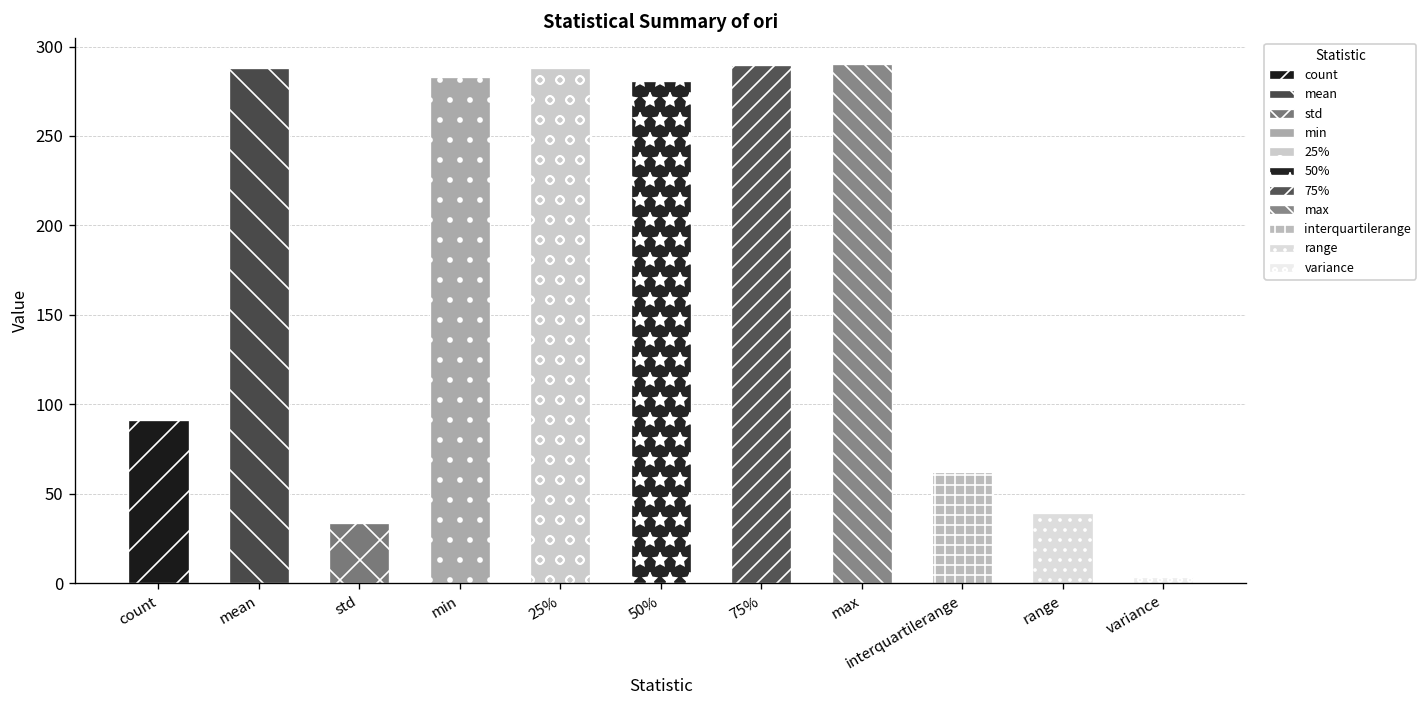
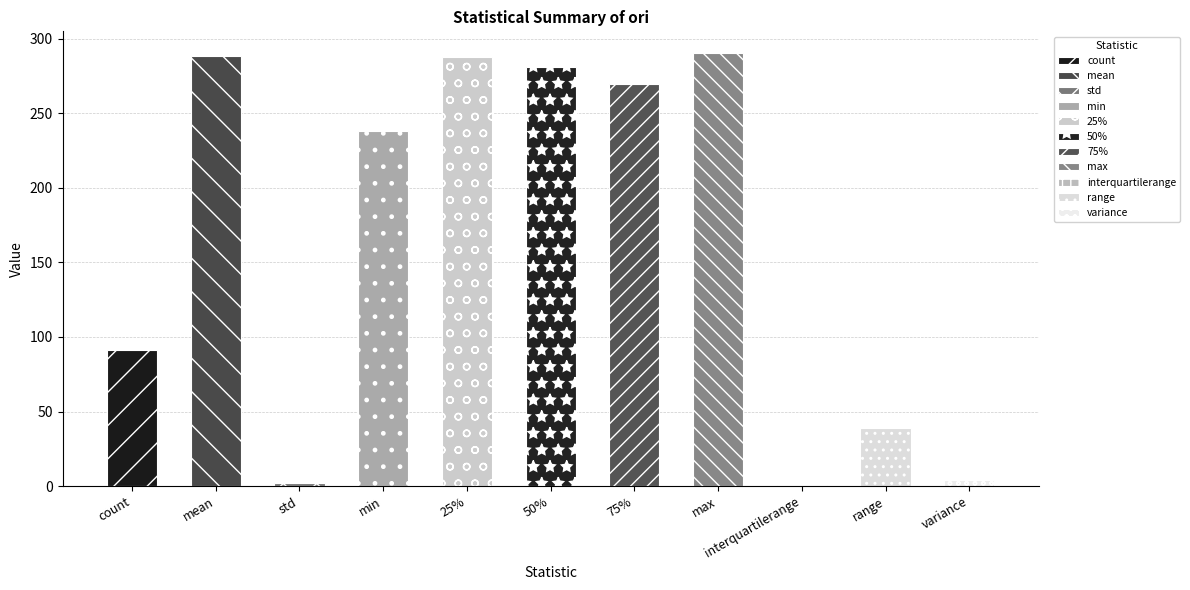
  {
    "count": 91,
    "mean": 288,
-   "std": 33,
-   "min": 283,
+   "std": 2,
+   "min": 238,
    "25%": 288,
    "50%": 281,
-   "75%": 289,
+   "75%": 270,
    "max": 290,
-   "interquartilerange": 62,
+   "interquartilerange": 1,
    "range": 39,
    "variance": 4
  }
